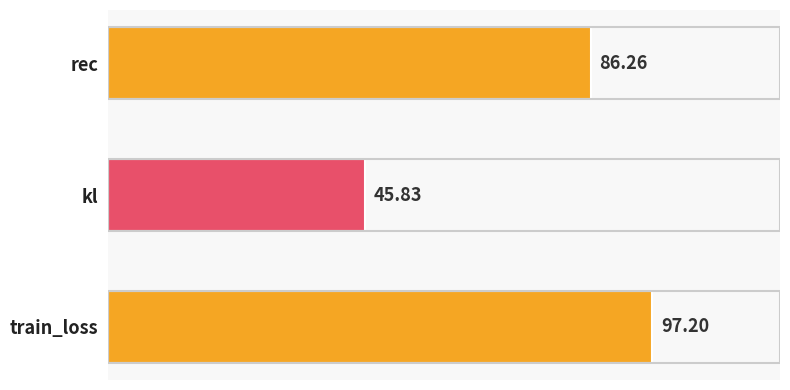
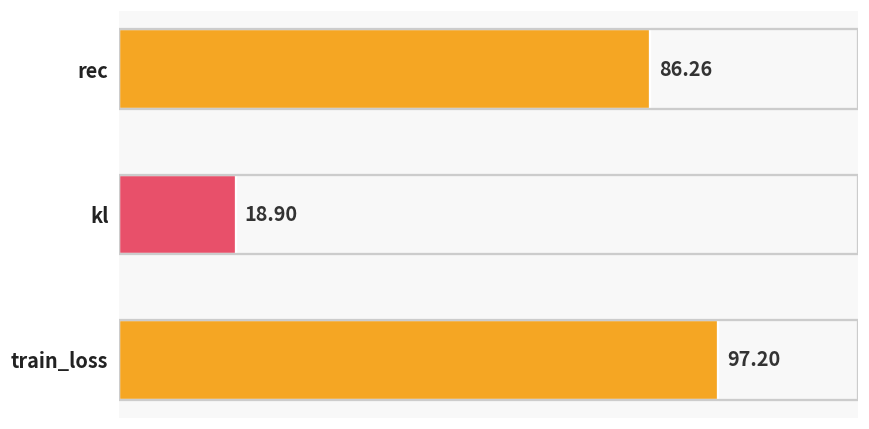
  {
    "rec": 86.26,
-   "kl": 45.83,
+   "kl": 18.90,
    "train_loss": 97.20
  }
